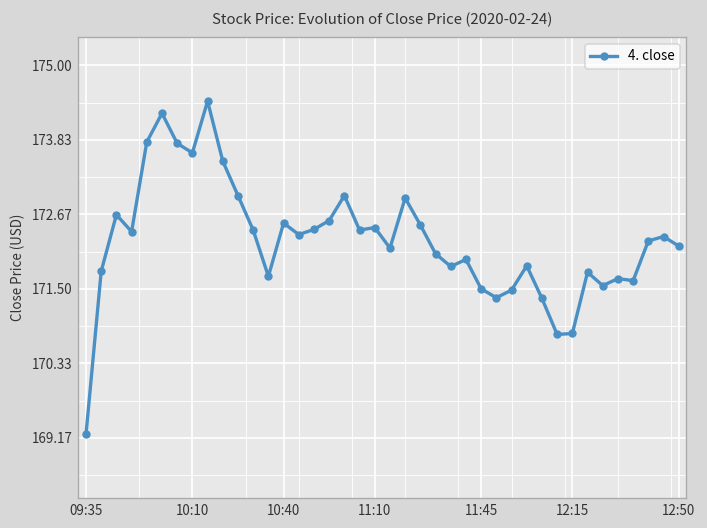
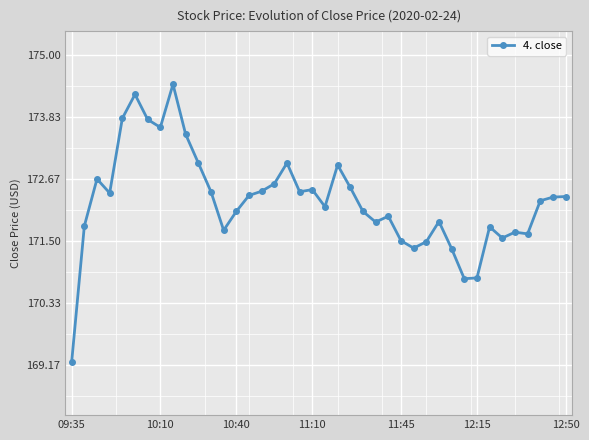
  {
    "09:35": 169.2,
    "10:10": 173.6,
-   "10:40": 172.5,
+   "10:40": 172.1,
    "11:10": 172.5,
    "11:45": 171.5,
    "12:15": 170.8,
-   "12:50": 172.2
+   "12:50": 172.3
  }
